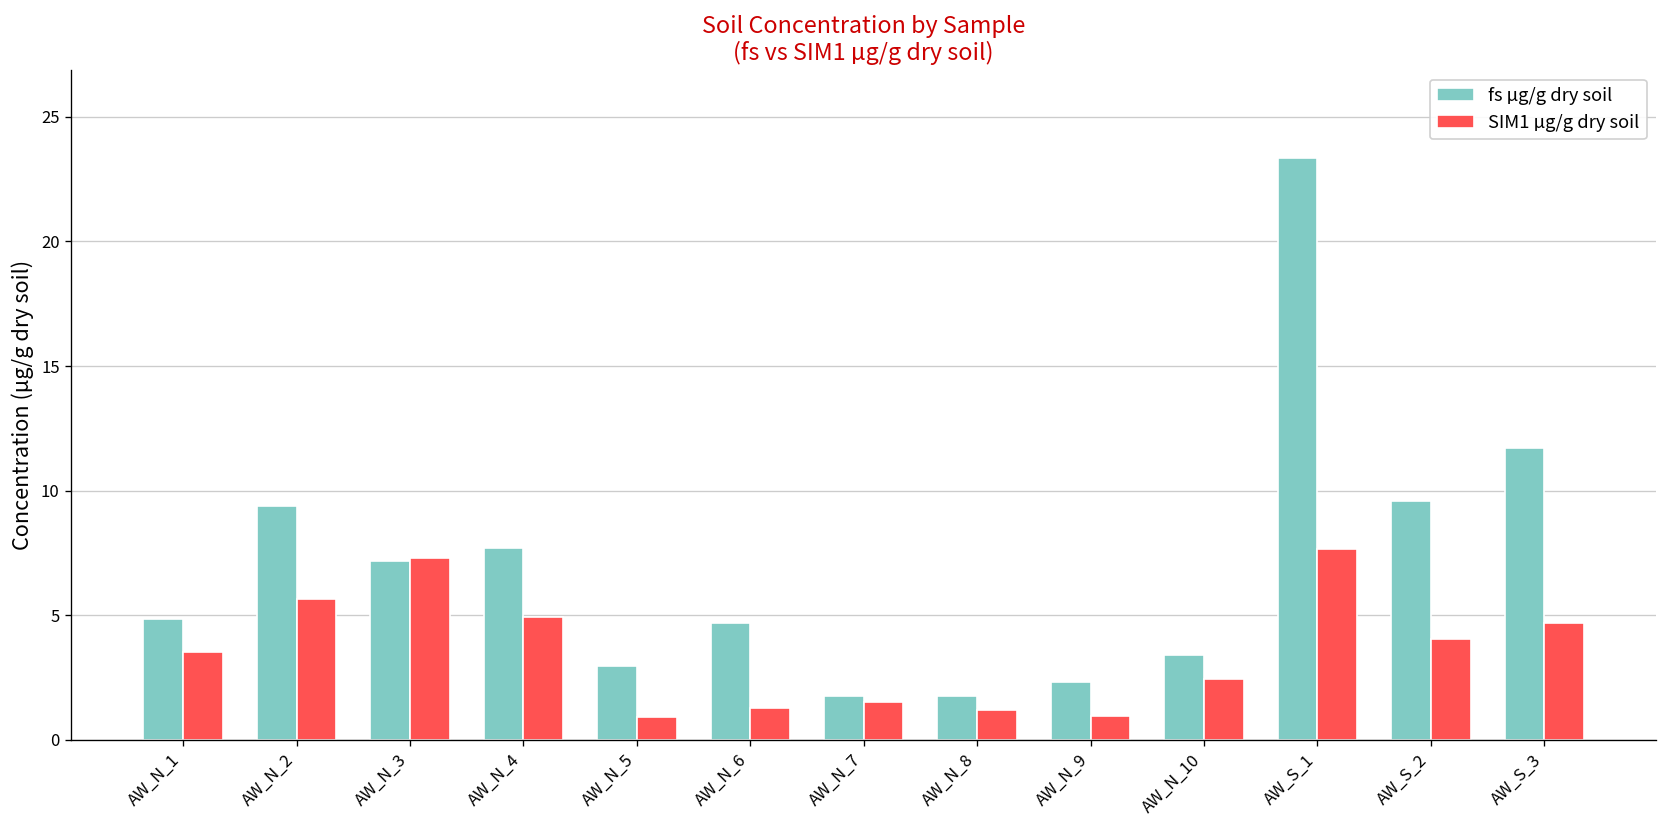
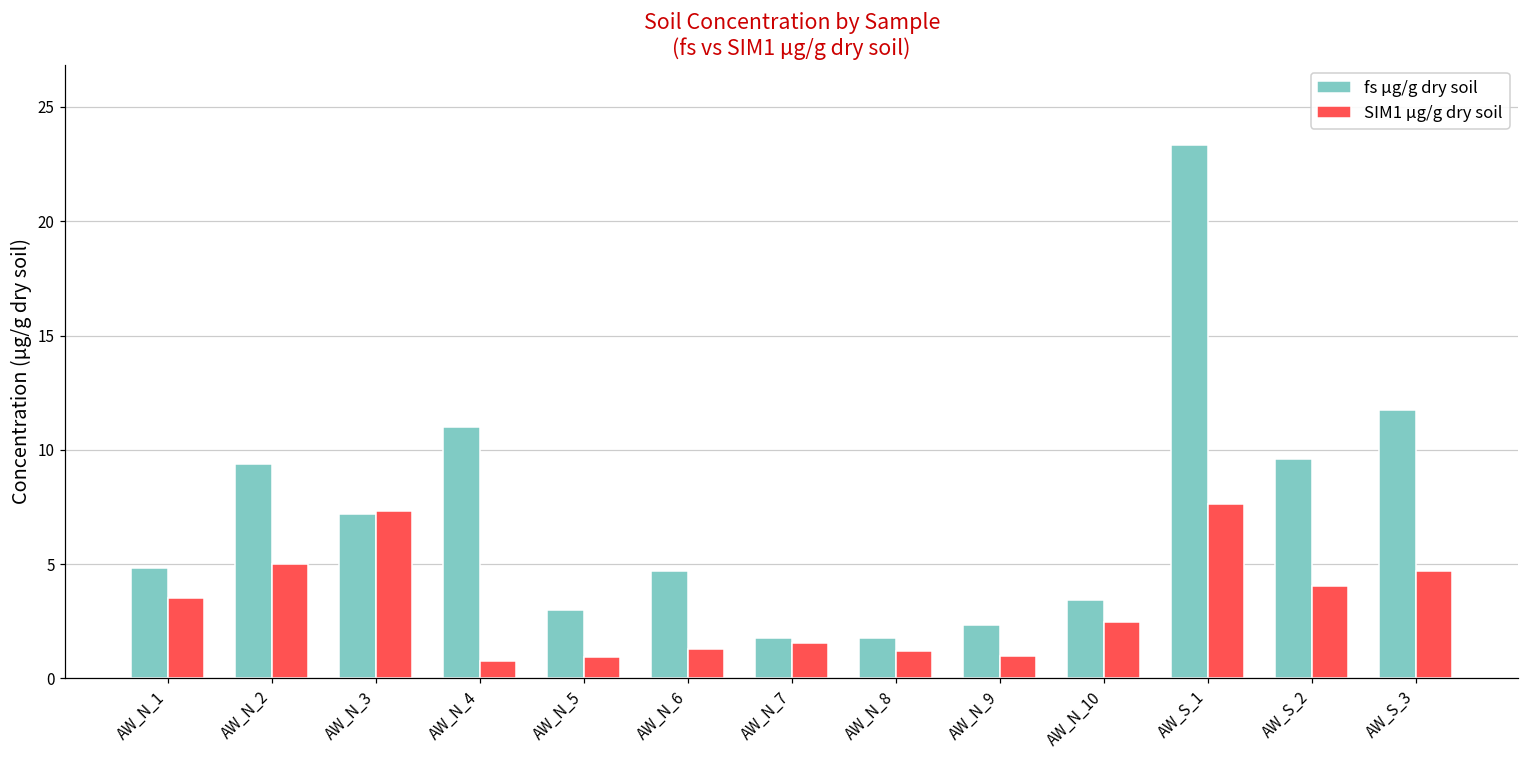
  {
    "fs µg/g dry soil": {
      "AW_N_1": 4.8,
      "AW_N_2": 9.4,
      "AW_N_3": 7.2,
-     "AW_N_4": 7.7,
+     "AW_N_4": 11.0,
      "AW_N_5": 3.0,
      "AW_N_6": 4.7,
      "AW_N_7": 1.8,
      "AW_N_8": 1.7,
      "AW_N_9": 2.3,
      "AW_N_10": 3.4,
      "AW_S_1": 23.4,
      "AW_S_2": 9.6,
      "AW_S_3": 11.7
    },
    "SIM1 µg/g dry soil": {
      "AW_N_1": 3.5,
-     "AW_N_2": 5.6,
+     "AW_N_2": 5.0,
      "AW_N_3": 7.3,
-     "AW_N_4": 4.9,
+     "AW_N_4": 0.7,
      "AW_N_5": 0.9,
      "AW_N_6": 1.3,
      "AW_N_7": 1.5,
      "AW_N_8": 1.2,
      "AW_N_9": 1.0,
      "AW_N_10": 2.5,
      "AW_S_1": 7.6,
      "AW_S_2": 4.0,
      "AW_S_3": 4.7
    }
  }
